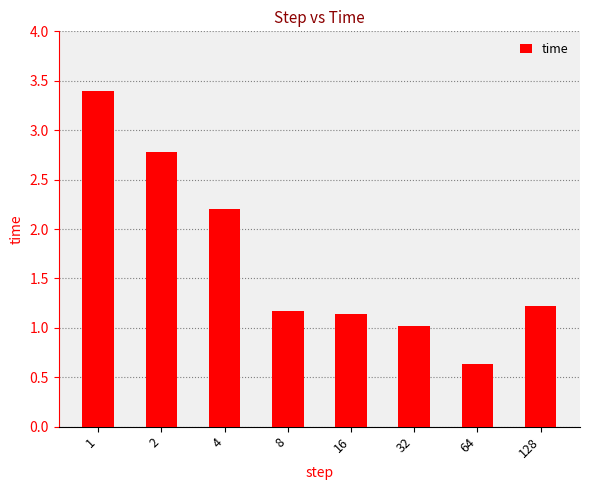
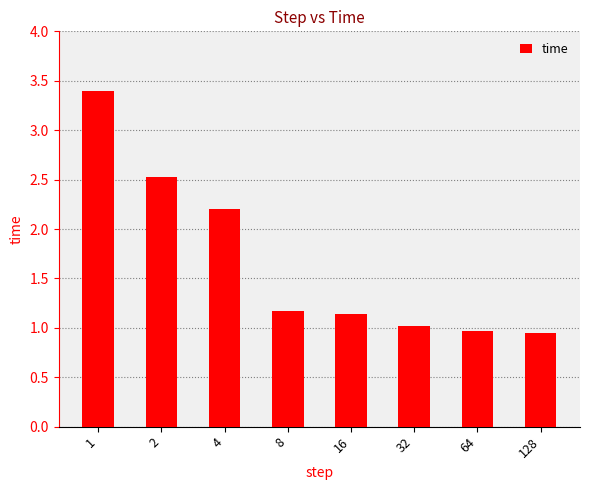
  {
    "1": 3.4,
-   "2": 2.8,
+   "2": 2.5,
    "4": 2.2,
    "8": 1.2,
    "16": 1.1,
    "32": 1.0,
-   "64": 0.6,
-   "128": 1.2
+   "64": 1.0,
+   "128": 1.0
  }
